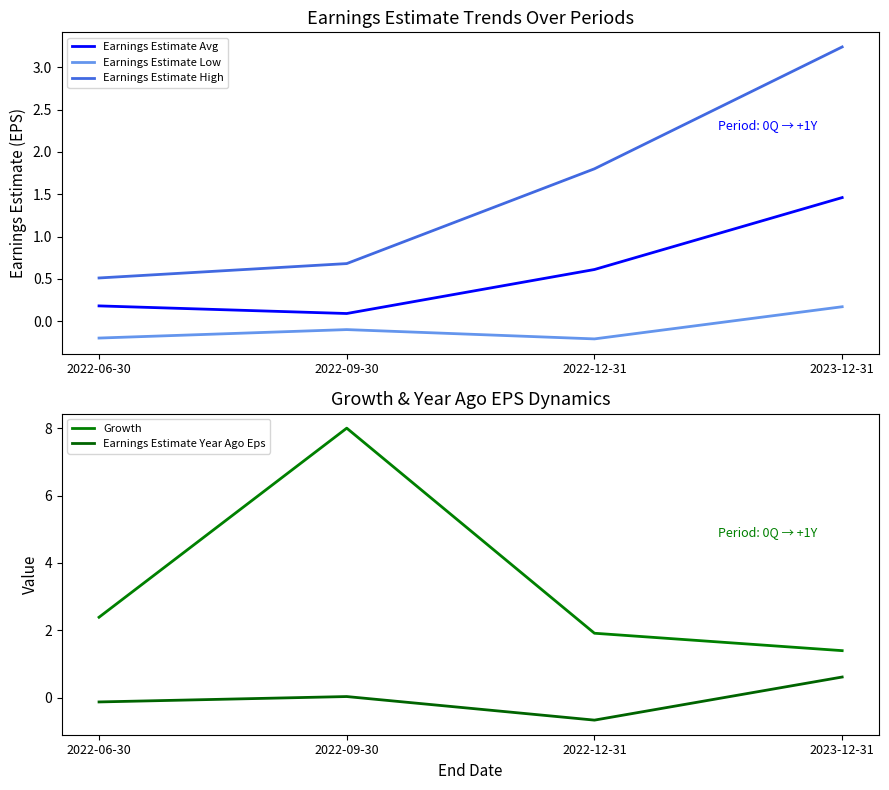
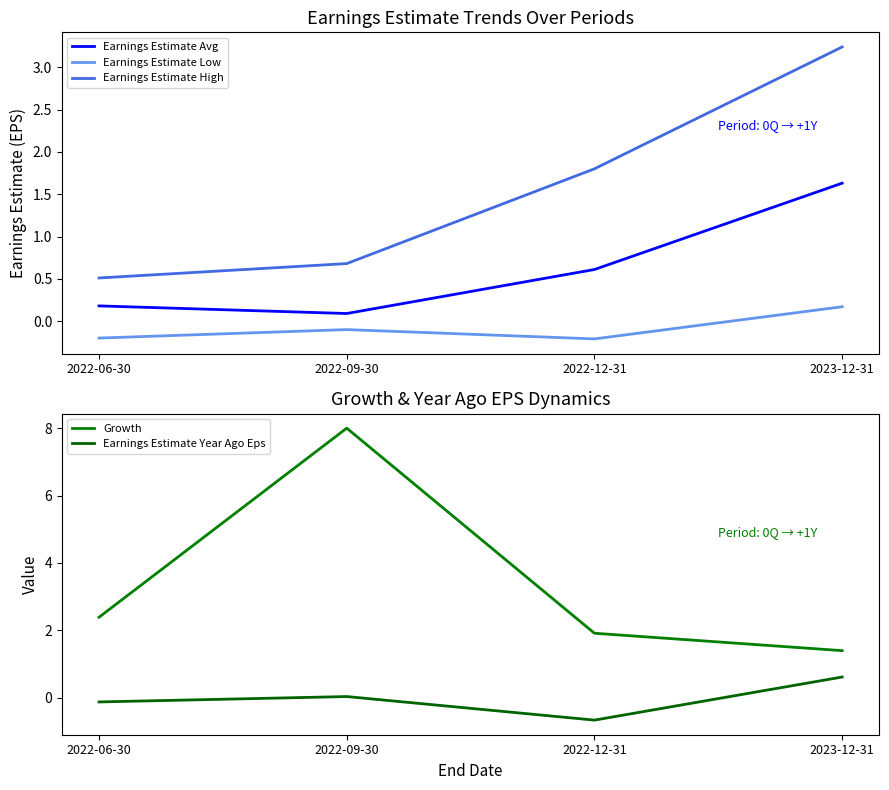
  {
    "Earnings Estimate Trends Over Periods": {
      "Earnings Estimate Avg": {
        "2022-06-30": 0.2,
        "2022-09-30": 0.1,
        "2022-12-31": 0.6,
-       "2023-12-31": 1.5
+       "2023-12-31": 1.6
      }
    }
  }
